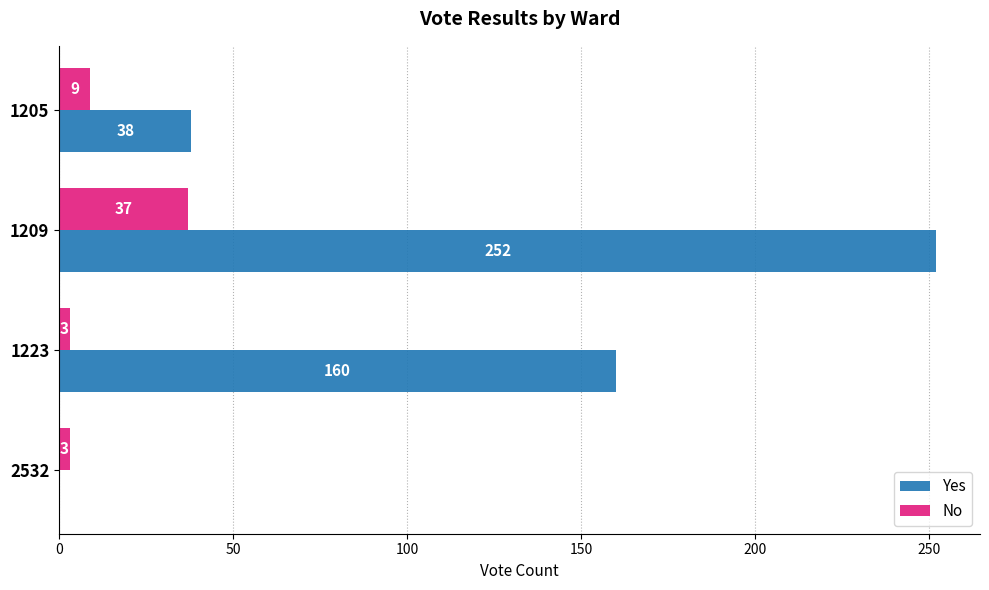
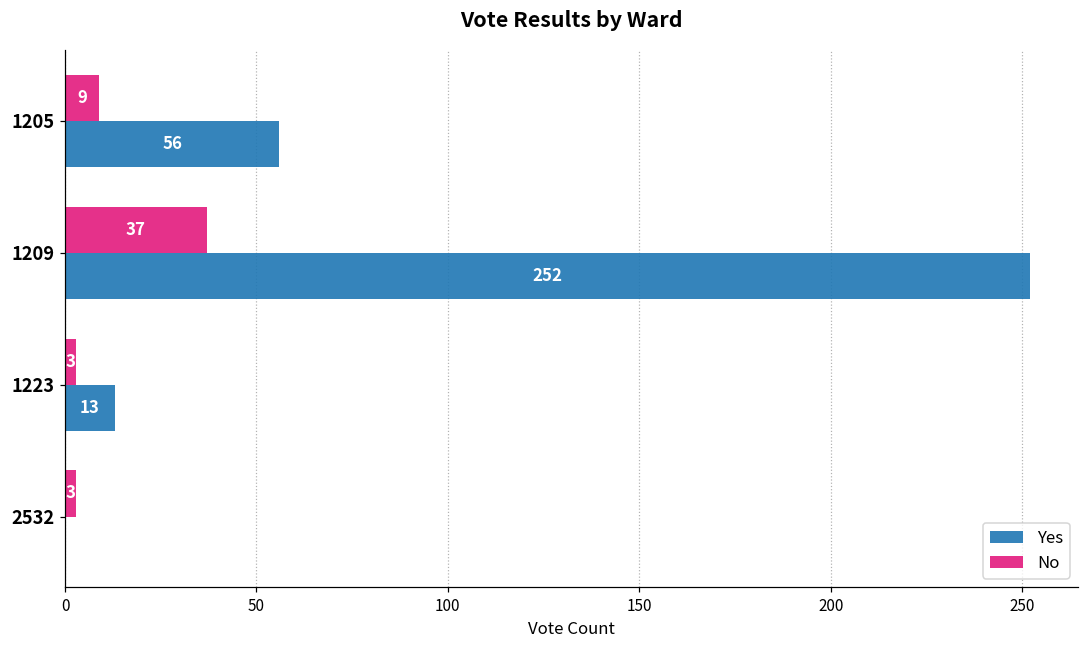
  {
    "Yes": {
-     "1205": 38,
+     "1205": 56,
      "1209": 252,
-     "1223": 160
+     "1223": 13
    },
    "No": {
      "1205": 9,
      "1209": 37,
      "1223": 3,
      "2532": 3
    }
  }
